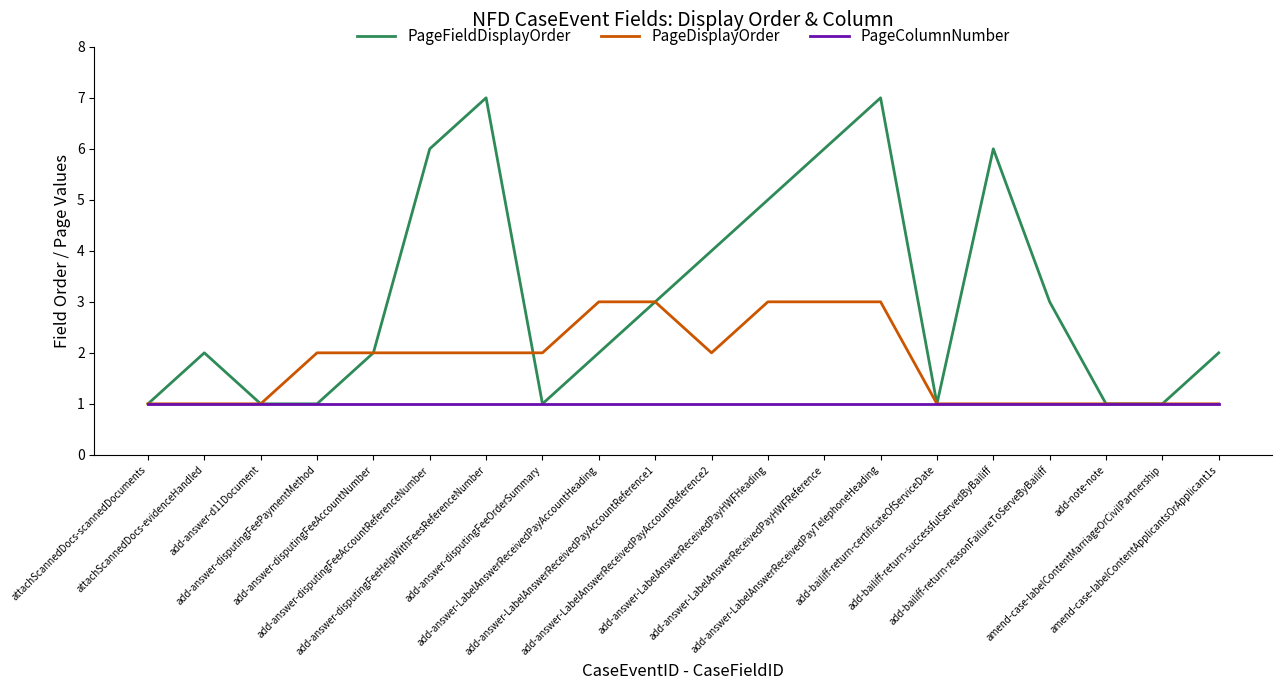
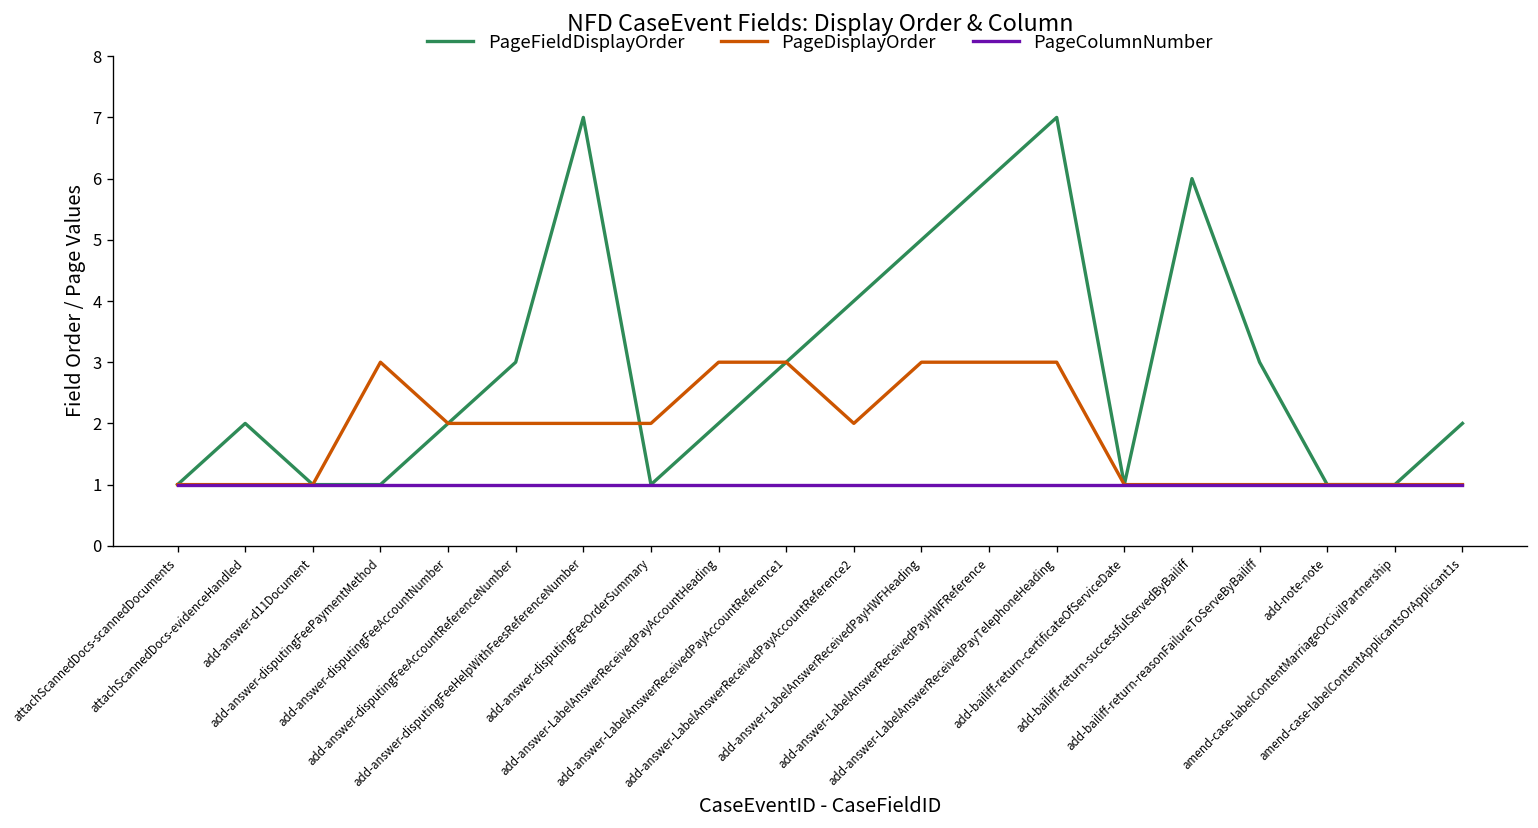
  {
    "PageFieldDisplayOrder": {
      "attachScannedDocs-evidenceHandled": 2,
-     "add-answer-disputingFeeAccountReferenceNumber": 6,
+     "add-answer-disputingFeeAccountReferenceNumber": 3,
      "add-answer-disputingFeeHelpWithFeesReferenceNumber": 7,
      "add-answer-LabelAnswerReceivedPayAccountHeading": 2,
      "add-answer-LabelAnswerReceivedPayAccountReference2": 4,
      "add-answer-LabelAnswerReceivedPayHWFHeading": 5,
      "add-answer-LabelAnswerReceivedPayHWFReference": 6,
      "add-answer-LabelAnswerReceivedPayTelephoneHeading": 7,
      "add-bailiff-return-successfulServedByBailiff": 6,
      "add-bailiff-return-reasonFailureToServeByBailiff": 3,
      "amend-case-labelContentApplicantsOrApplicant1s": 2
    },
    "PageDisplayOrder": {
-     "add-answer-disputingFeePaymentMethod": 2,
+     "add-answer-disputingFeePaymentMethod": 3,
      "add-answer-disputingFeeAccountReferenceNumber": 2,
      "add-answer-disputingFeeHelpWithFeesReferenceNumber": 2,
      "add-answer-disputingFeeOrderSummary": 2,
      "add-answer-LabelAnswerReceivedPayAccountHeading": 3,
      "add-answer-LabelAnswerReceivedPayAccountReference2": 2,
      "add-answer-LabelAnswerReceivedPayHWFHeading": 3,
      "add-answer-LabelAnswerReceivedPayHWFReference": 3,
      "add-answer-LabelAnswerReceivedPayTelephoneHeading": 3
    },
    "PageColumnNumber": {
      "add-answer-disputingFeeAccountNumber": 1,
      "add-answer-disputingFeeAccountReferenceNumber": 1,
      "add-answer-disputingFeeHelpWithFeesReferenceNumber": 1,
      "add-answer-LabelAnswerReceivedPayAccountHeading": 1,
      "add-answer-LabelAnswerReceivedPayAccountReference1": 1,
      "add-answer-LabelAnswerReceivedPayAccountReference2": 1,
      "add-answer-LabelAnswerReceivedPayHWFHeading": 1,
      "add-answer-LabelAnswerReceivedPayHWFReference": 1,
      "add-answer-LabelAnswerReceivedPayTelephoneHeading": 1
    }
  }
